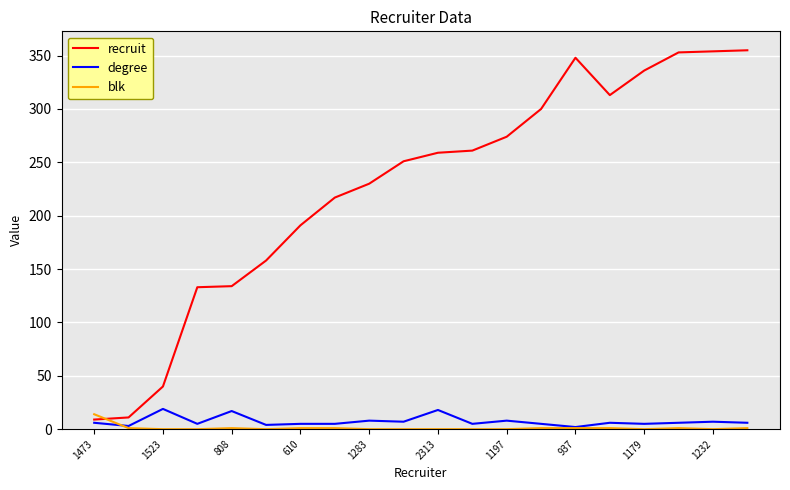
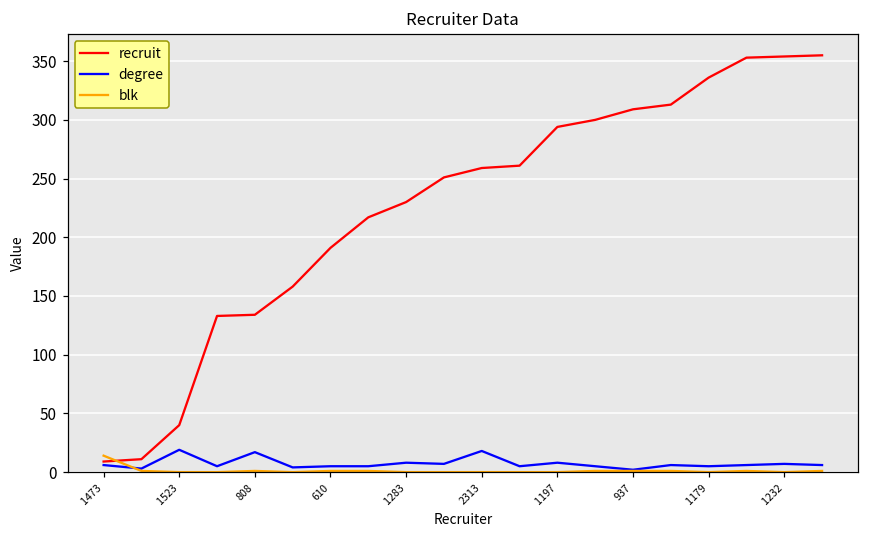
  {
    "recruit": {
      "1473": 9,
      "1523": 40,
      "808": 134,
      "610": 191,
      "1283": 230,
      "2313": 259,
-     "1197": 274,
-     "937": 348,
+     "1197": 294,
+     "937": 309,
      "1179": 336,
      "1232": 354
    },
    "degree": {
      "1473": 6,
      "1523": 19,
      "808": 17,
      "610": 5,
      "1283": 8,
      "2313": 18,
      "1197": 8,
      "1179": 5,
      "1232": 7
    },
    "blk": {
      "1473": 14,
      "1523": 0,
      "808": 1,
      "610": 1,
      "1283": 0,
      "2313": 0,
      "1197": 0,
      "1179": 0,
      "1232": 0
    }
  }
